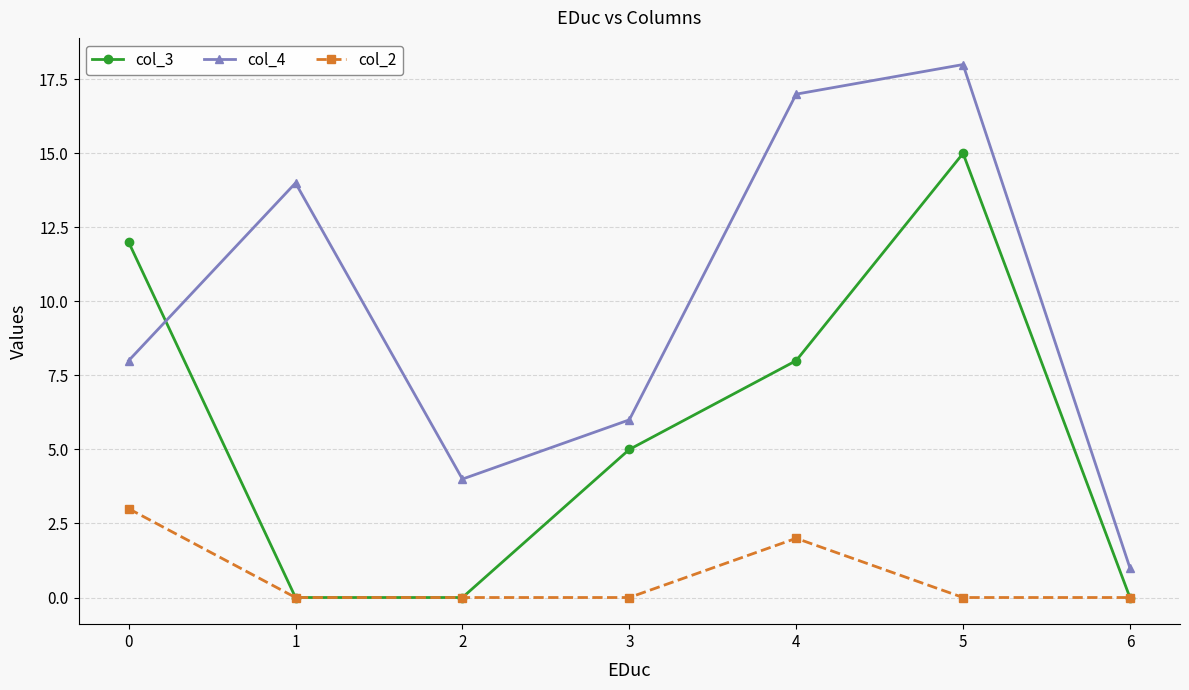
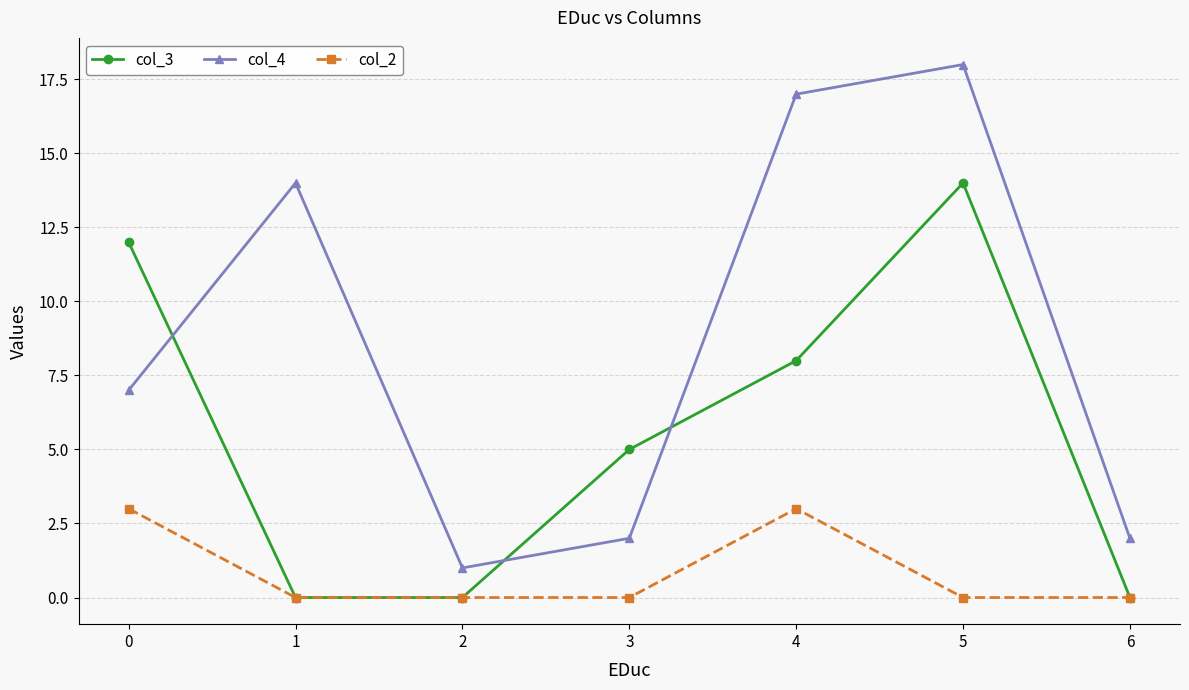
  {
    "col_3": {
      "0": 12,
      "3": 5,
      "4": 8,
-     "5": 15
+     "5": 14
    },
    "col_4": {
-     "0": 8,
+     "0": 7,
      "1": 14,
-     "2": 4,
-     "3": 6,
+     "2": 1,
+     "3": 2,
      "4": 17,
      "5": 18,
-     "6": 1
+     "6": 2
    },
    "col_2": {
      "0": 3,
      "3": 0,
-     "4": 2,
+     "4": 3,
      "5": 0
    }
  }
